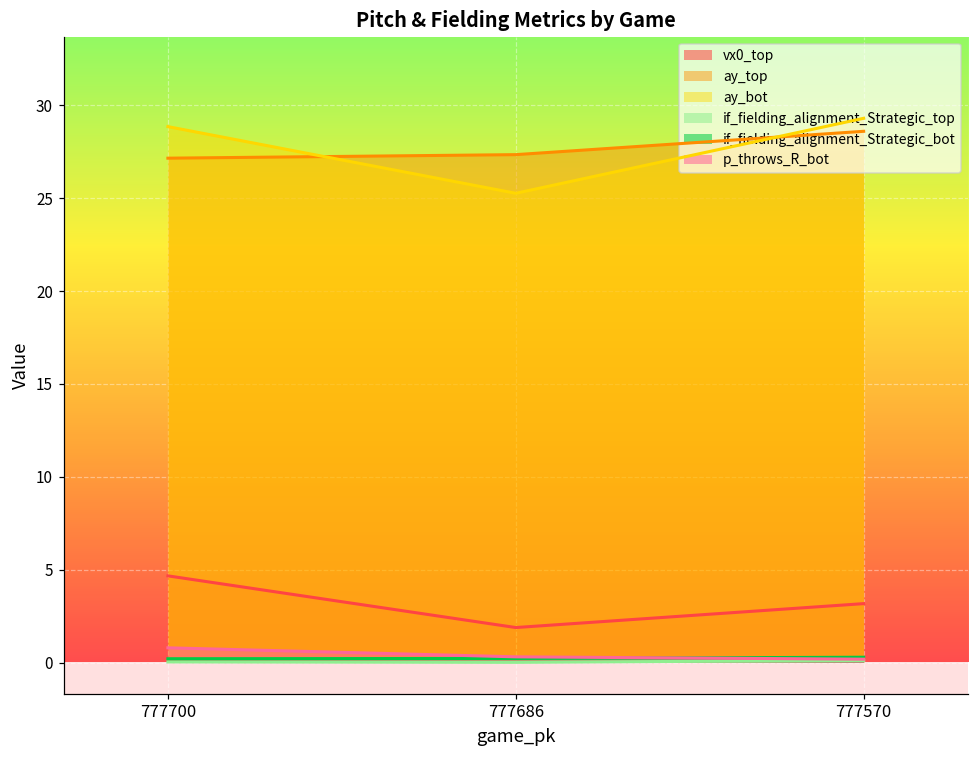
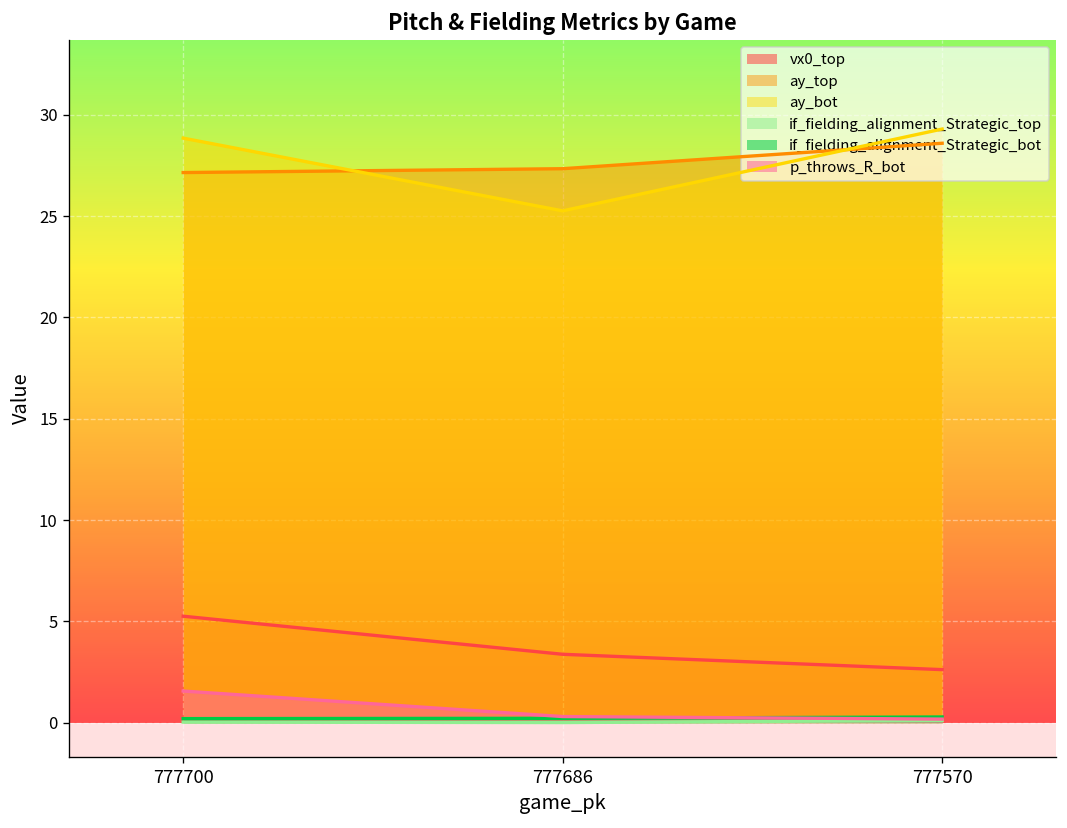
  {
    "vx0_top": {
-     "777700": 4.7,
-     "777686": 1.9,
-     "777570": 3.2
+     "777700": 5.3,
+     "777686": 3.4,
+     "777570": 2.6
    },
    "if_fielding_alignment_Strategic_top": {
      "777700": 0.0,
      "777686": 0.0
    },
    "if_fielding_alignment_Strategic_bot": {
      "777700": 0.2
    },
    "p_throws_R_bot": {
-     "777700": 0.8
+     "777700": 1.6
    }
  }
